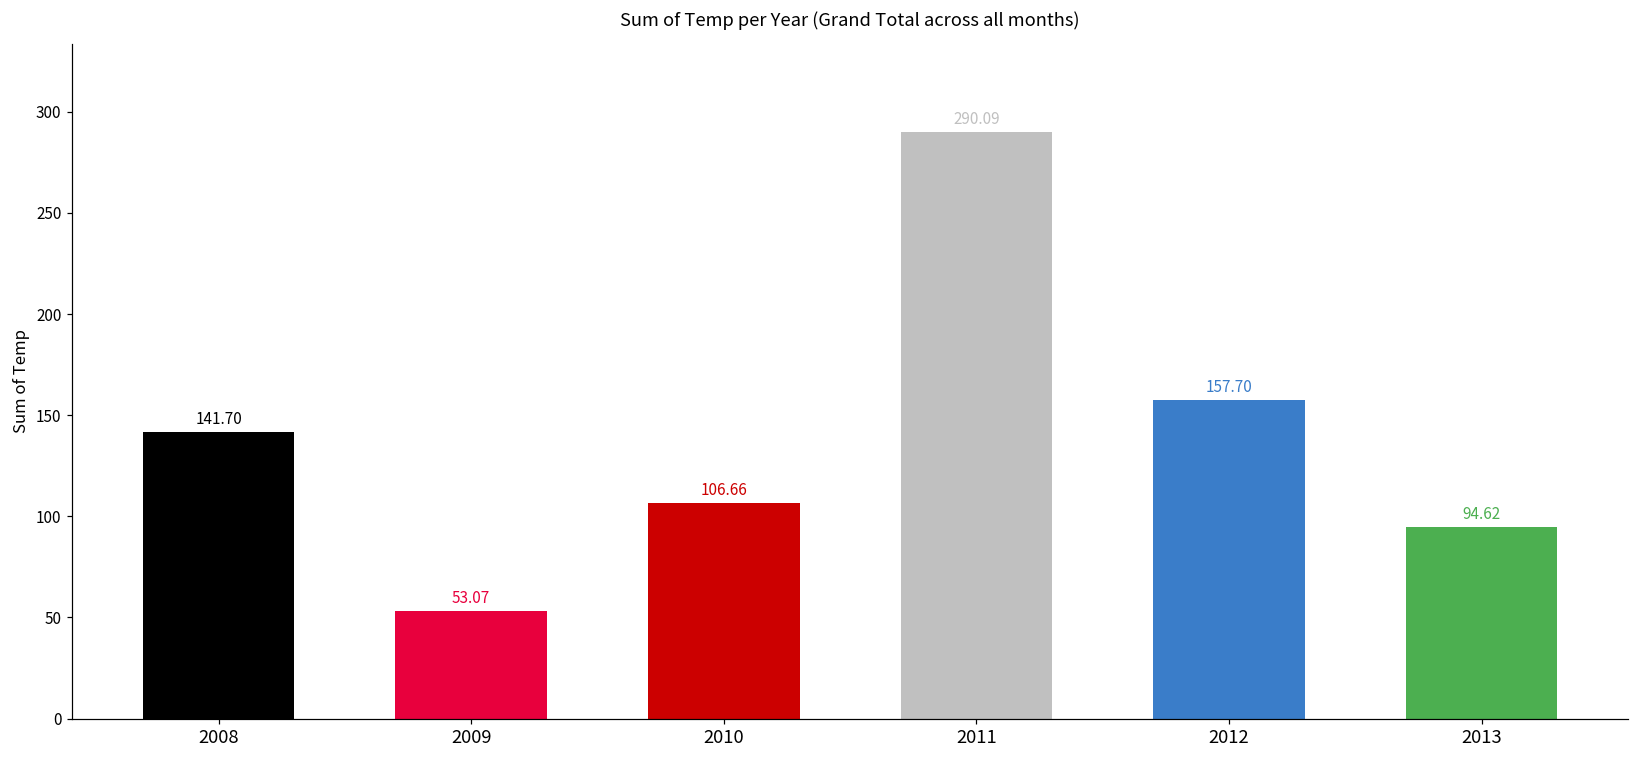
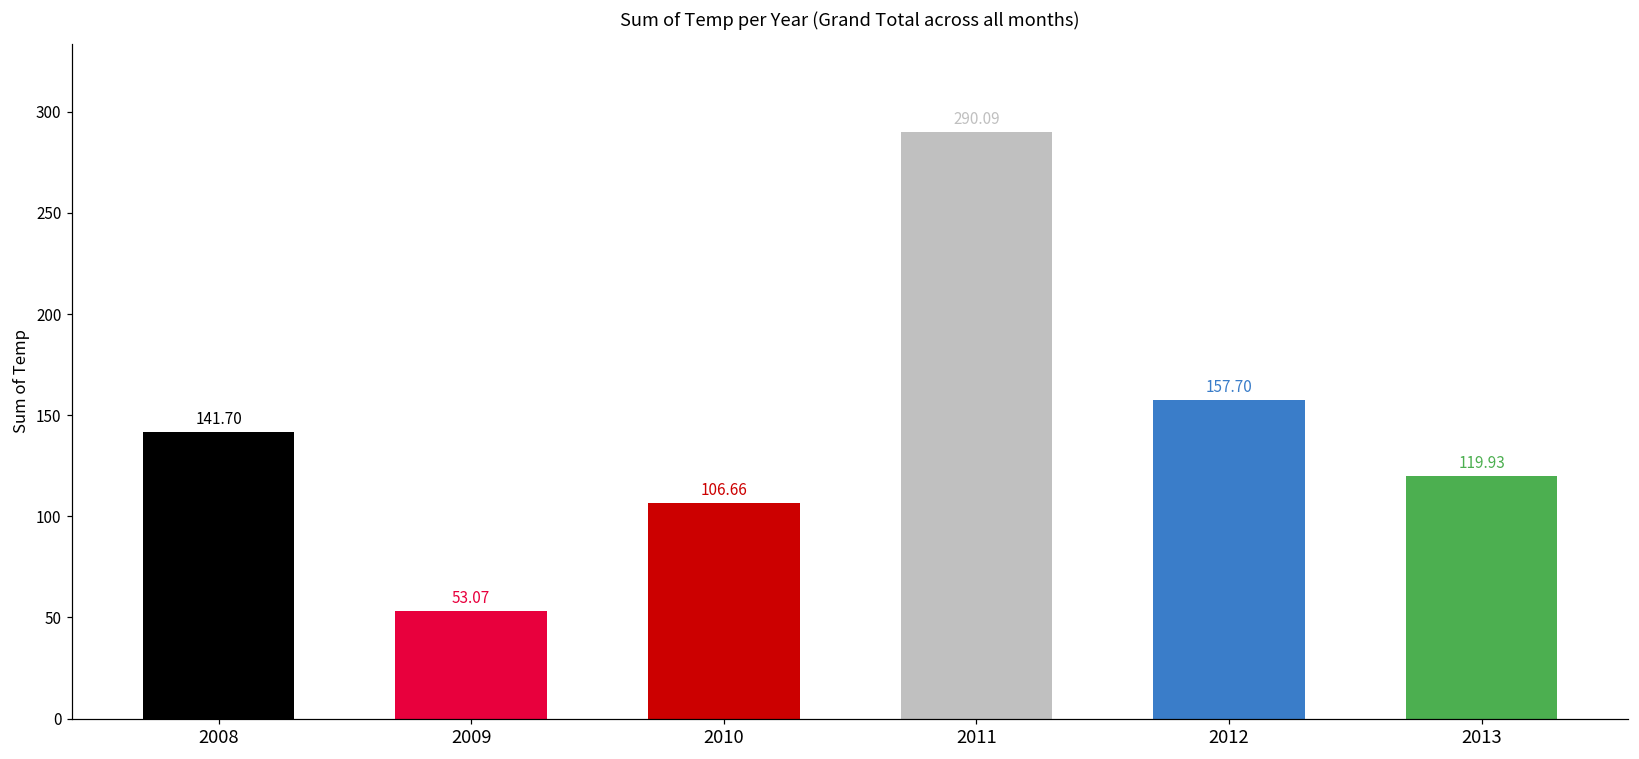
  {
    "2008": 141.70,
    "2009": 53.07,
    "2010": 106.66,
    "2011": 290.09,
    "2012": 157.70,
-   "2013": 94.62
+   "2013": 119.93
  }
